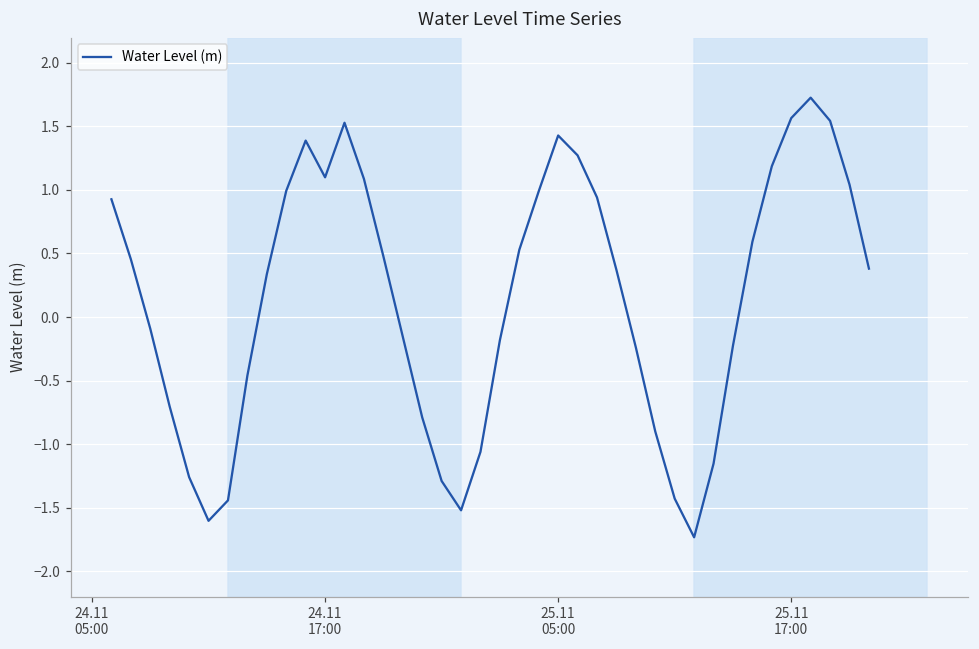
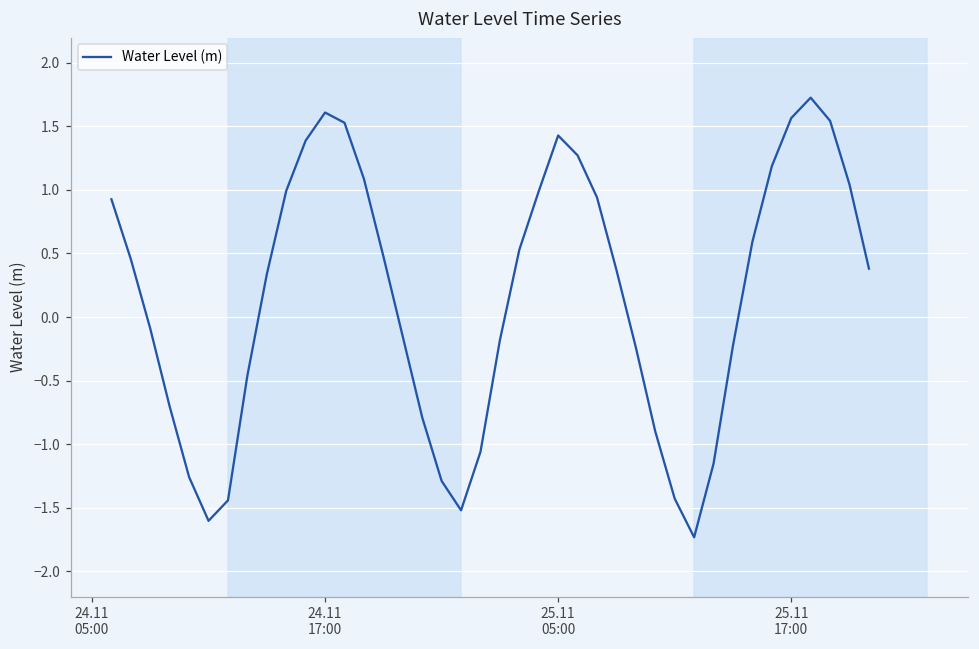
  {
-   "24.11 17:00": 1.10,
+   "24.11 17:00": 1.61,
    "25.11 05:00": 1.43,
    "25.11 17:00": 1.57
  }
